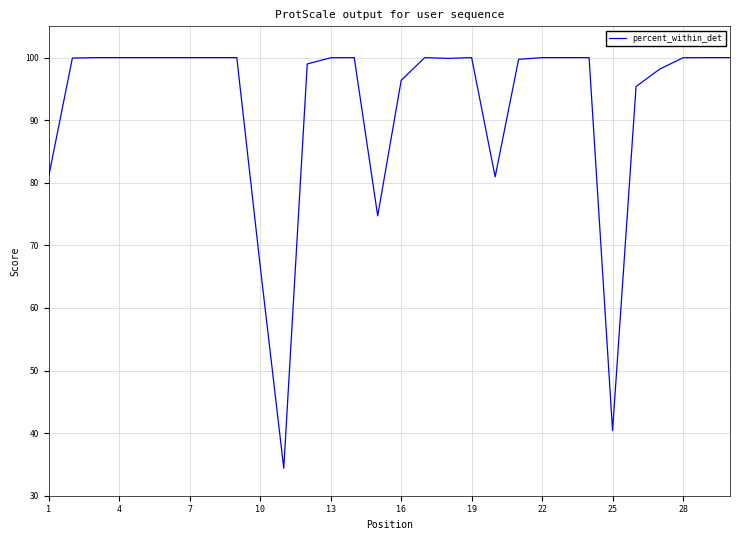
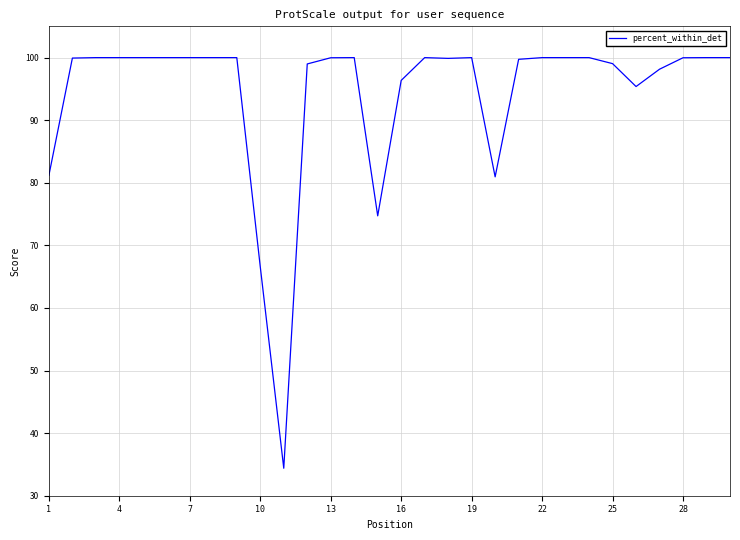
  {
    "1": 81,
    "4": 100,
    "7": 100,
    "10": 67,
    "13": 100,
    "16": 96,
    "19": 100,
    "22": 100,
-   "25": 40,
+   "25": 99,
    "28": 100
  }
